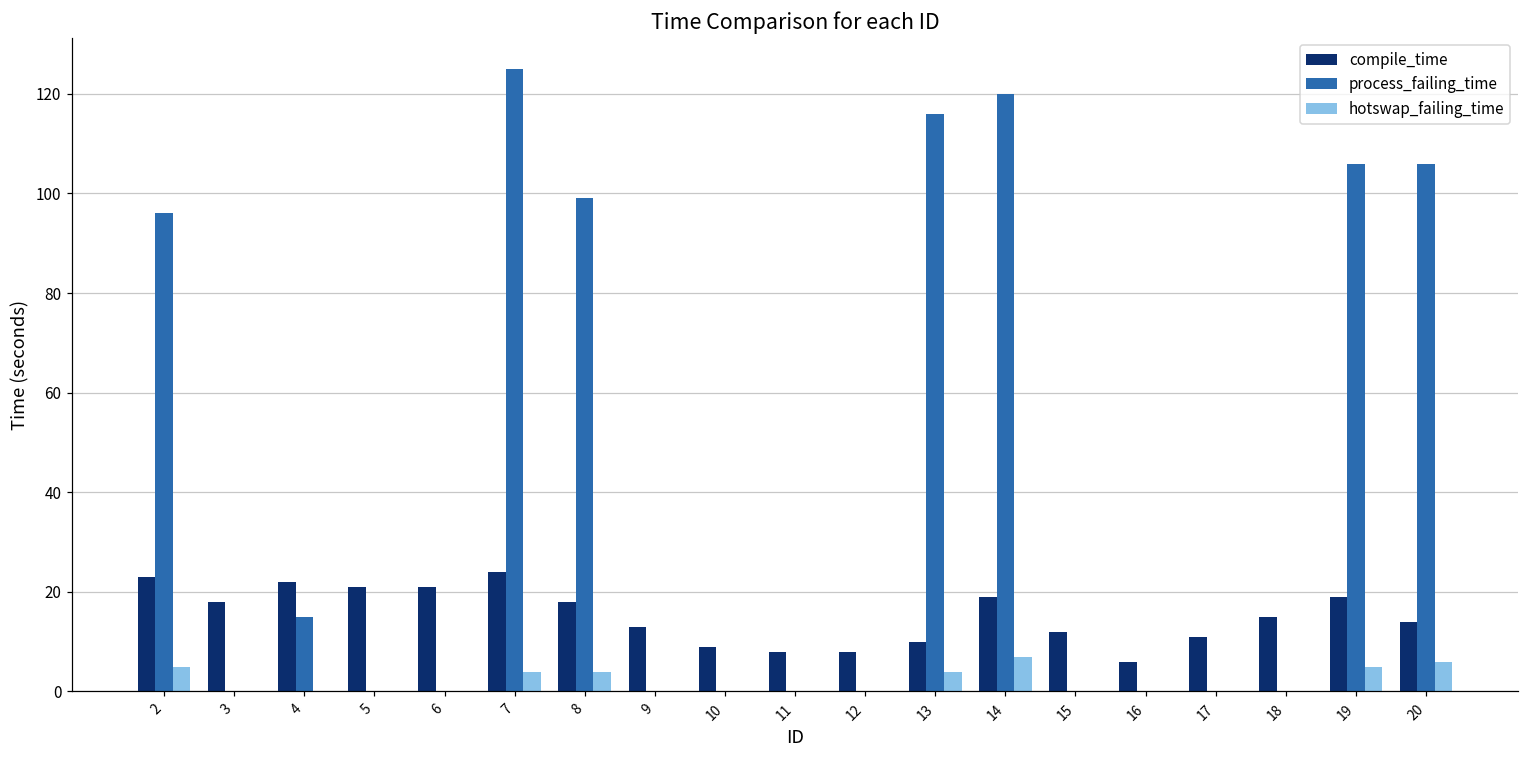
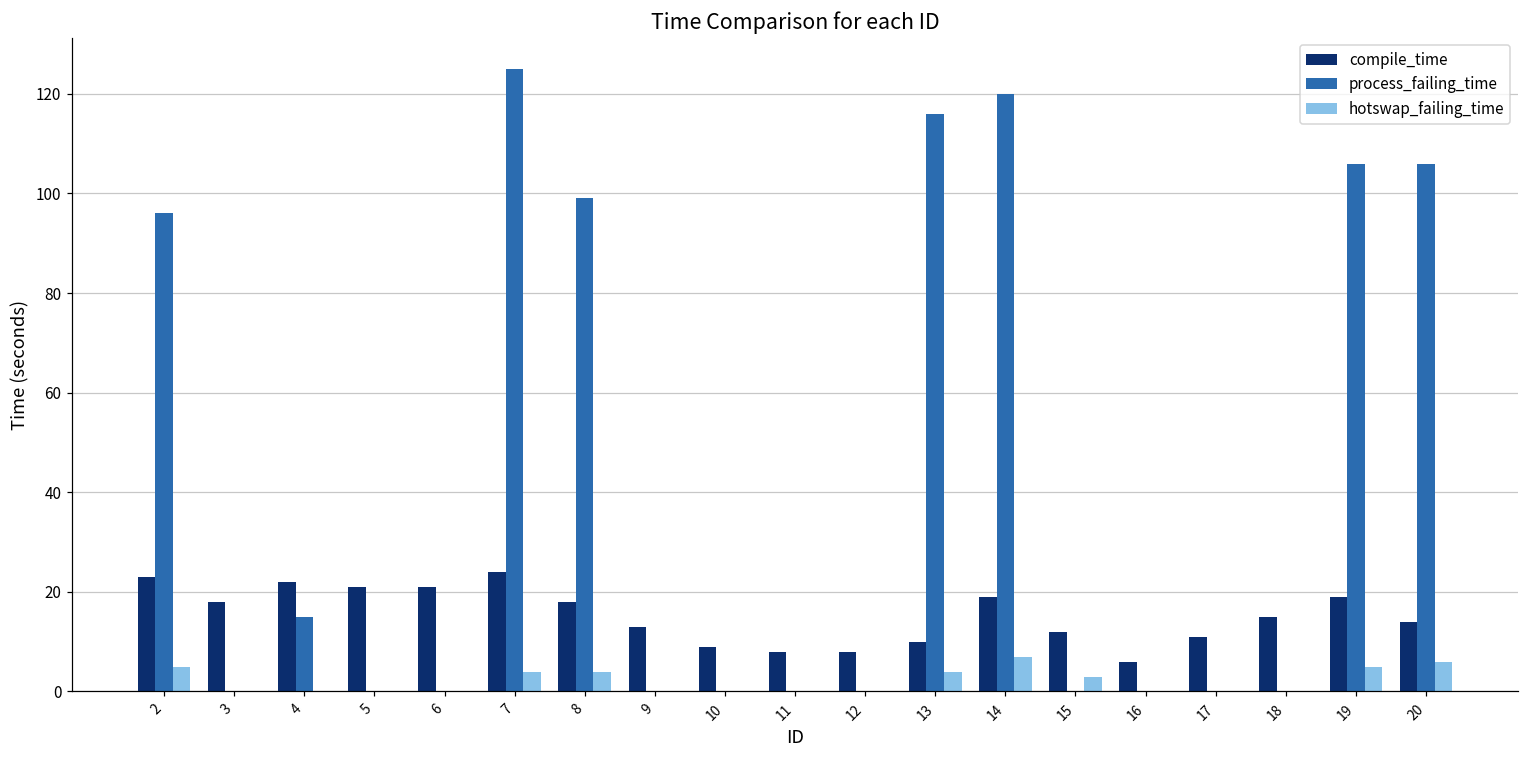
  {
    "compile_time": {
      "2": 23,
      "3": 18,
      "4": 22,
      "5": 21,
      "6": 21,
      "7": 24,
      "8": 18,
      "9": 13,
      "10": 9,
      "11": 8,
      "12": 8,
      "13": 10,
      "14": 19,
      "15": 12,
      "16": 6,
      "17": 11,
      "18": 15,
      "19": 19,
      "20": 14
    },
    "process_failing_time": {
      "2": 96,
      "3": 0,
      "4": 15,
      "5": 0,
      "6": 0,
      "7": 125,
      "8": 99,
      "9": 0,
      "10": 0,
      "11": 0,
      "12": 0,
      "13": 116,
      "14": 120,
      "15": 0,
      "16": 0,
      "17": 0,
      "18": 0,
      "19": 106,
      "20": 106
    },
    "hotswap_failing_time": {
      "2": 5,
      "3": 0,
      "4": 0,
      "5": 0,
      "6": 0,
      "7": 4,
      "8": 4,
      "9": 0,
      "10": 0,
      "11": 0,
      "12": 0,
      "13": 4,
      "14": 7,
-     "15": 0,
+     "15": 3,
      "16": 0,
      "17": 0,
      "18": 0,
      "19": 5,
      "20": 6
    }
  }
